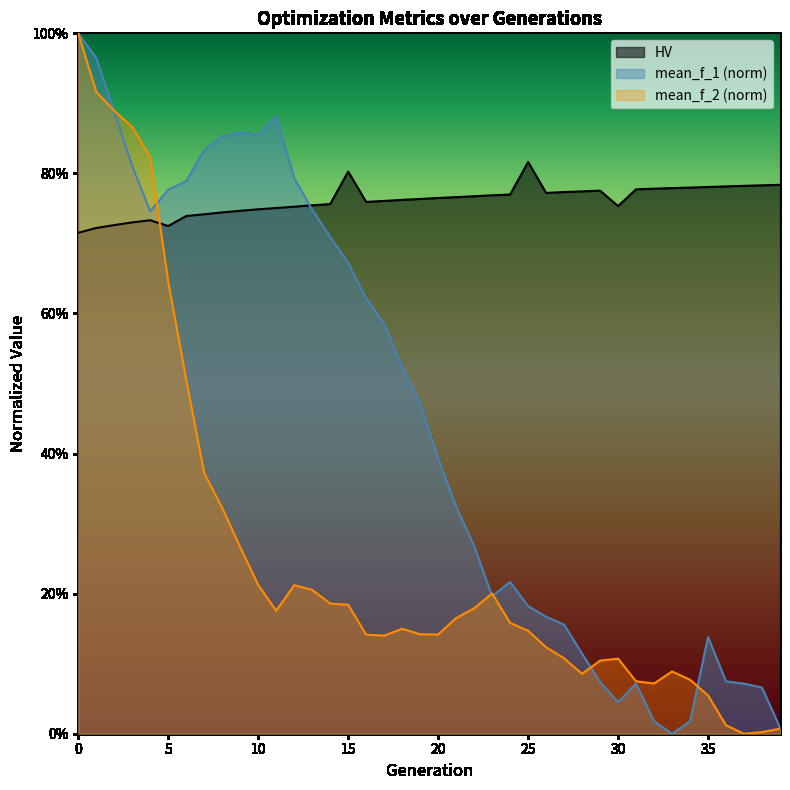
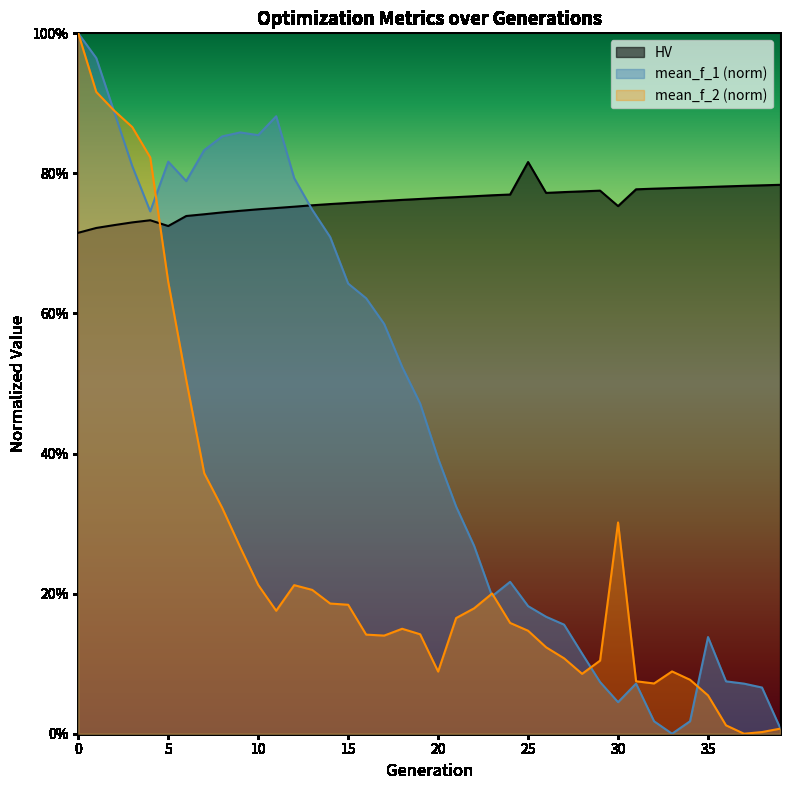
  {
    "HV": {
      "0": "72%",
      "5": "72%",
      "10": "75%",
-     "15": "80%",
+     "15": "76%",
      "20": "76%",
      "25": "82%",
      "30": "75%",
      "35": "78%"
    },
    "mean_f_1 (norm)": {
-     "5": "78%",
+     "5": "82%",
      "10": "85%",
-     "15": "67%",
+     "15": "64%",
      "20": "39%",
      "25": "18%",
      "30": "5%",
      "35": "14%"
    },
    "mean_f_2 (norm)": {
      "5": "65%",
      "10": "21%",
      "15": "18%",
-     "20": "14%",
+     "20": "9%",
      "25": "15%",
-     "30": "11%",
+     "30": "30%",
      "35": "5%"
    }
  }
